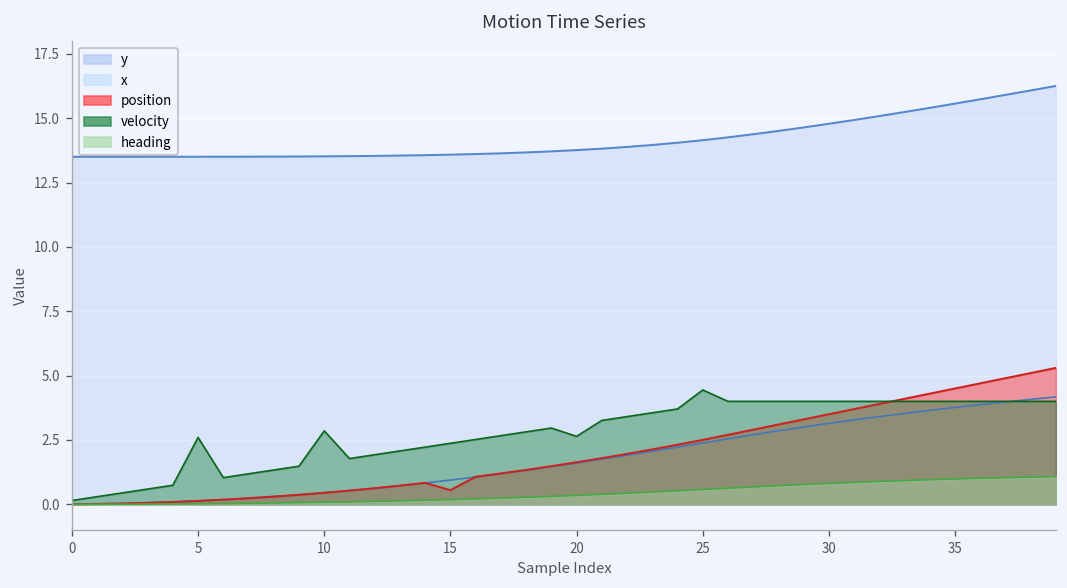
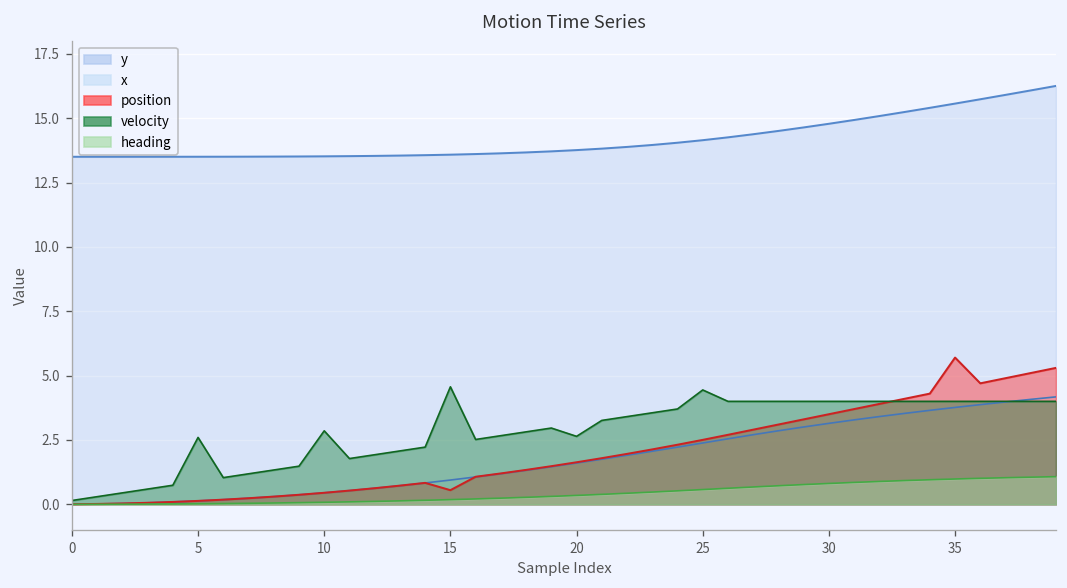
  {
    "position": {
      "15": 0.6,
      "25": 2.5,
      "30": 3.5,
-     "35": 4.5
+     "35": 5.7
    },
    "velocity": {
      "0": 0.1,
      "5": 2.6,
      "10": 2.9,
-     "15": 2.4,
+     "15": 4.6,
      "20": 2.6,
      "25": 4.4,
      "30": 4.0,
      "35": 4.0
    }
  }
